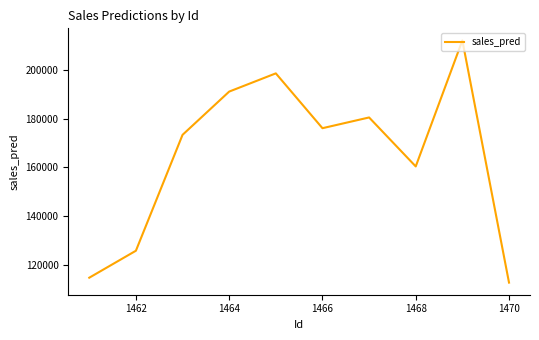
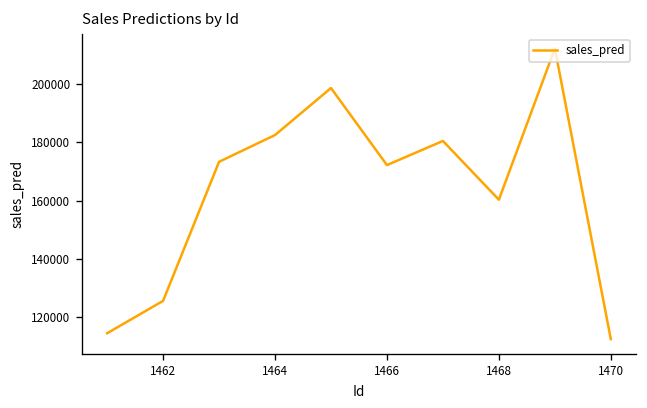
  {
    "1462": 126000,
-   "1464": 191000,
-   "1466": 176000,
+   "1464": 182000,
+   "1466": 172000,
    "1468": 160000,
    "1470": 113000
  }
